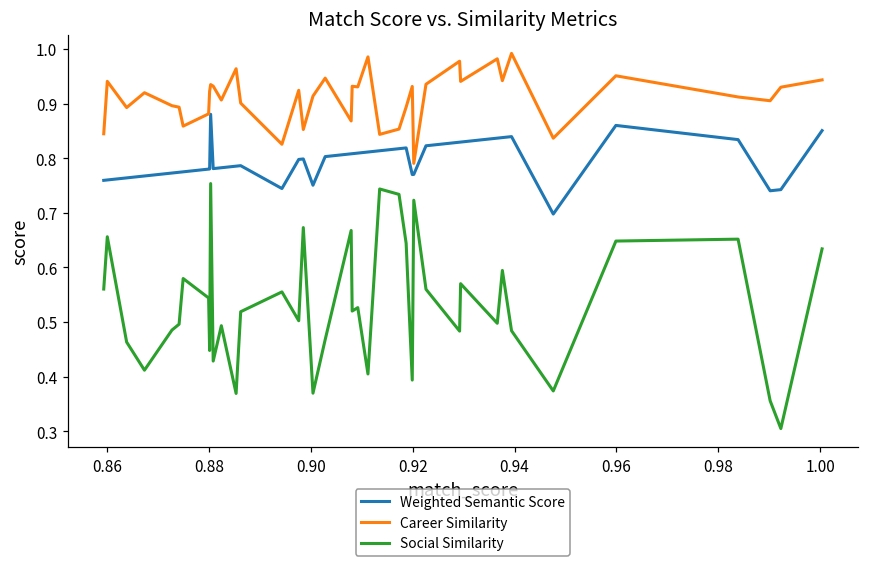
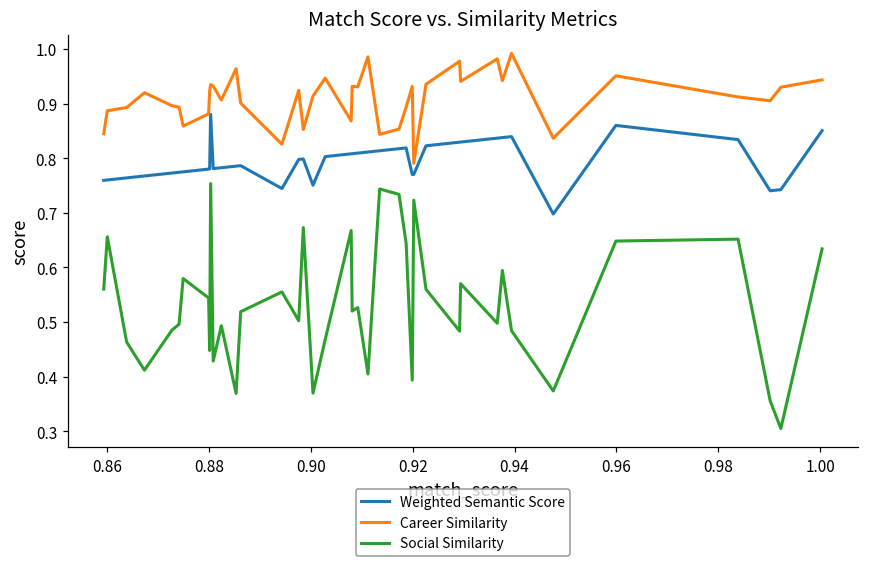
  {
    "Weighted Semantic Score": {
      "0.86": 0.76
    },
    "Career Similarity": {
-     "0.86": 0.94
+     "0.86": 0.89
    },
    "Social Similarity": {
      "0.86": 0.66
    }
  }
